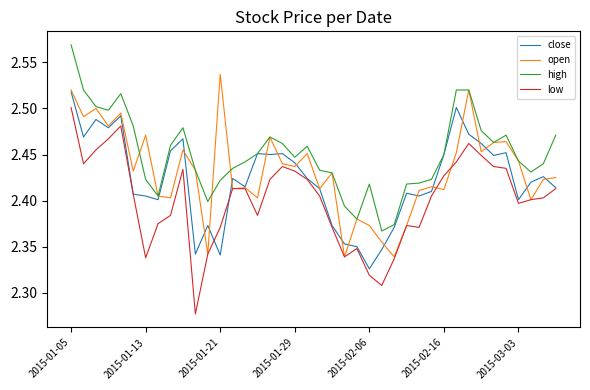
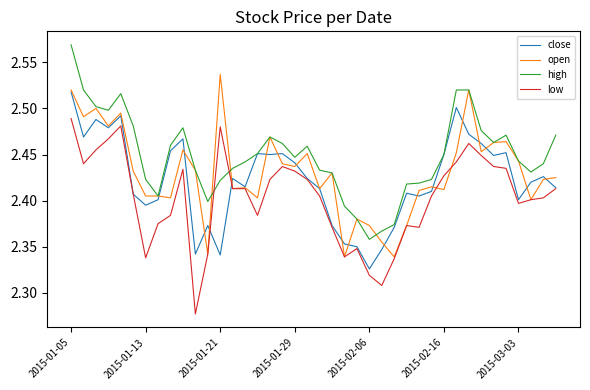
  {
    "close": {
-     "2015-01-13": 2.41,
+     "2015-01-13": 2.40,
      "2015-01-21": 2.34,
      "2015-01-29": 2.44,
      "2015-02-06": 2.33,
      "2015-03-03": 2.40
    },
    "open": {
-     "2015-01-13": 2.47,
+     "2015-01-13": 2.41,
      "2015-01-21": 2.54,
      "2015-01-29": 2.44,
      "2015-02-06": 2.37,
      "2015-02-16": 2.41
    },
    "high": {
      "2015-01-05": 2.57,
      "2015-01-13": 2.42,
      "2015-01-21": 2.42,
      "2015-01-29": 2.45,
-     "2015-02-06": 2.42
+     "2015-02-06": 2.36
    },
    "low": {
-     "2015-01-05": 2.50,
+     "2015-01-05": 2.49,
      "2015-01-13": 2.34,
-     "2015-01-21": 2.37,
+     "2015-01-21": 2.48,
      "2015-01-29": 2.43,
      "2015-02-06": 2.32,
      "2015-02-16": 2.43,
      "2015-03-03": 2.40
    }
  }
